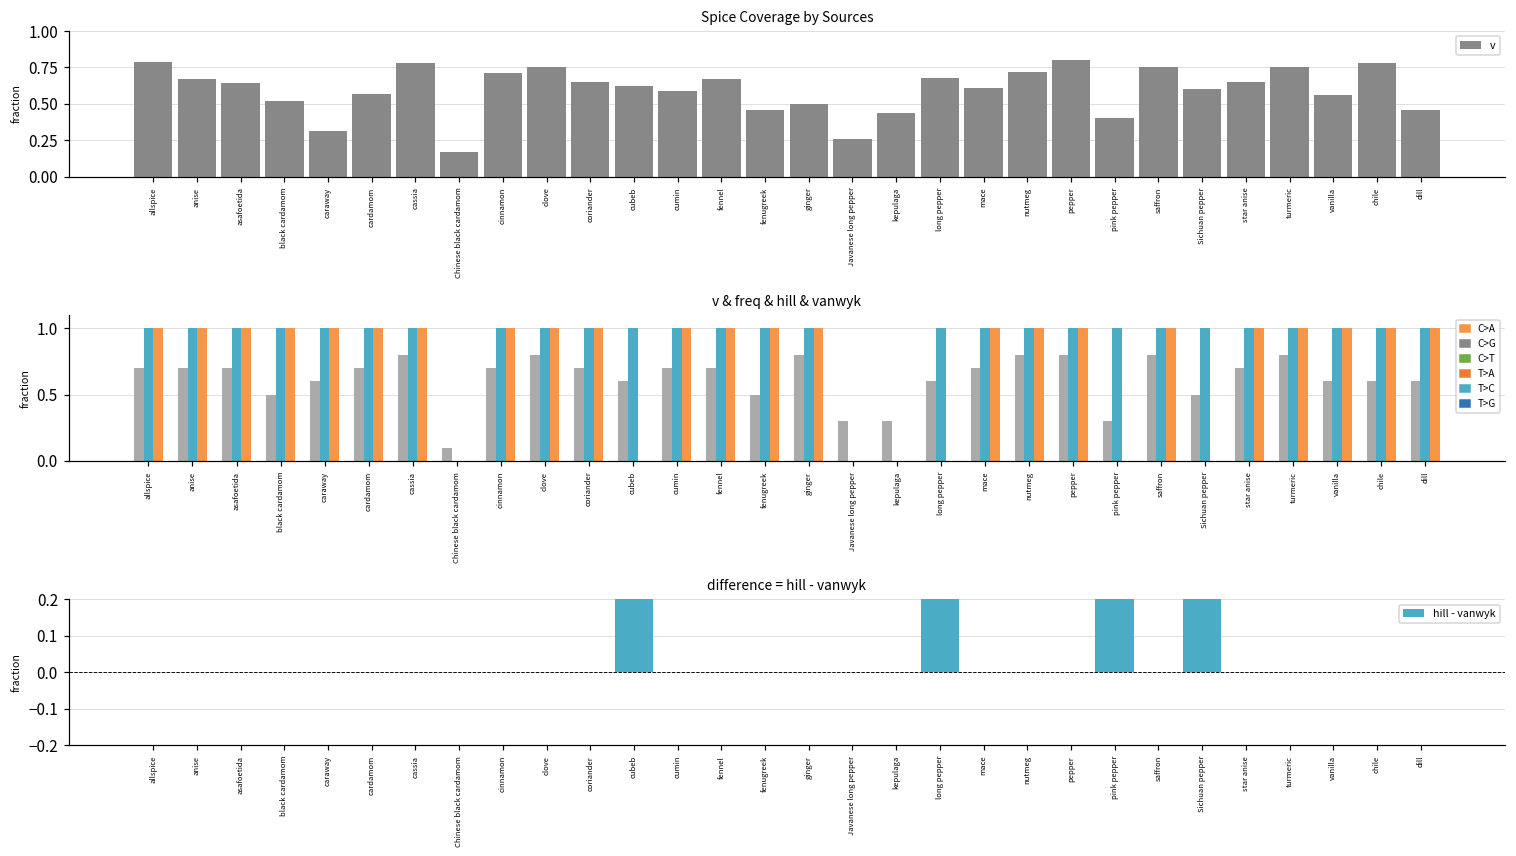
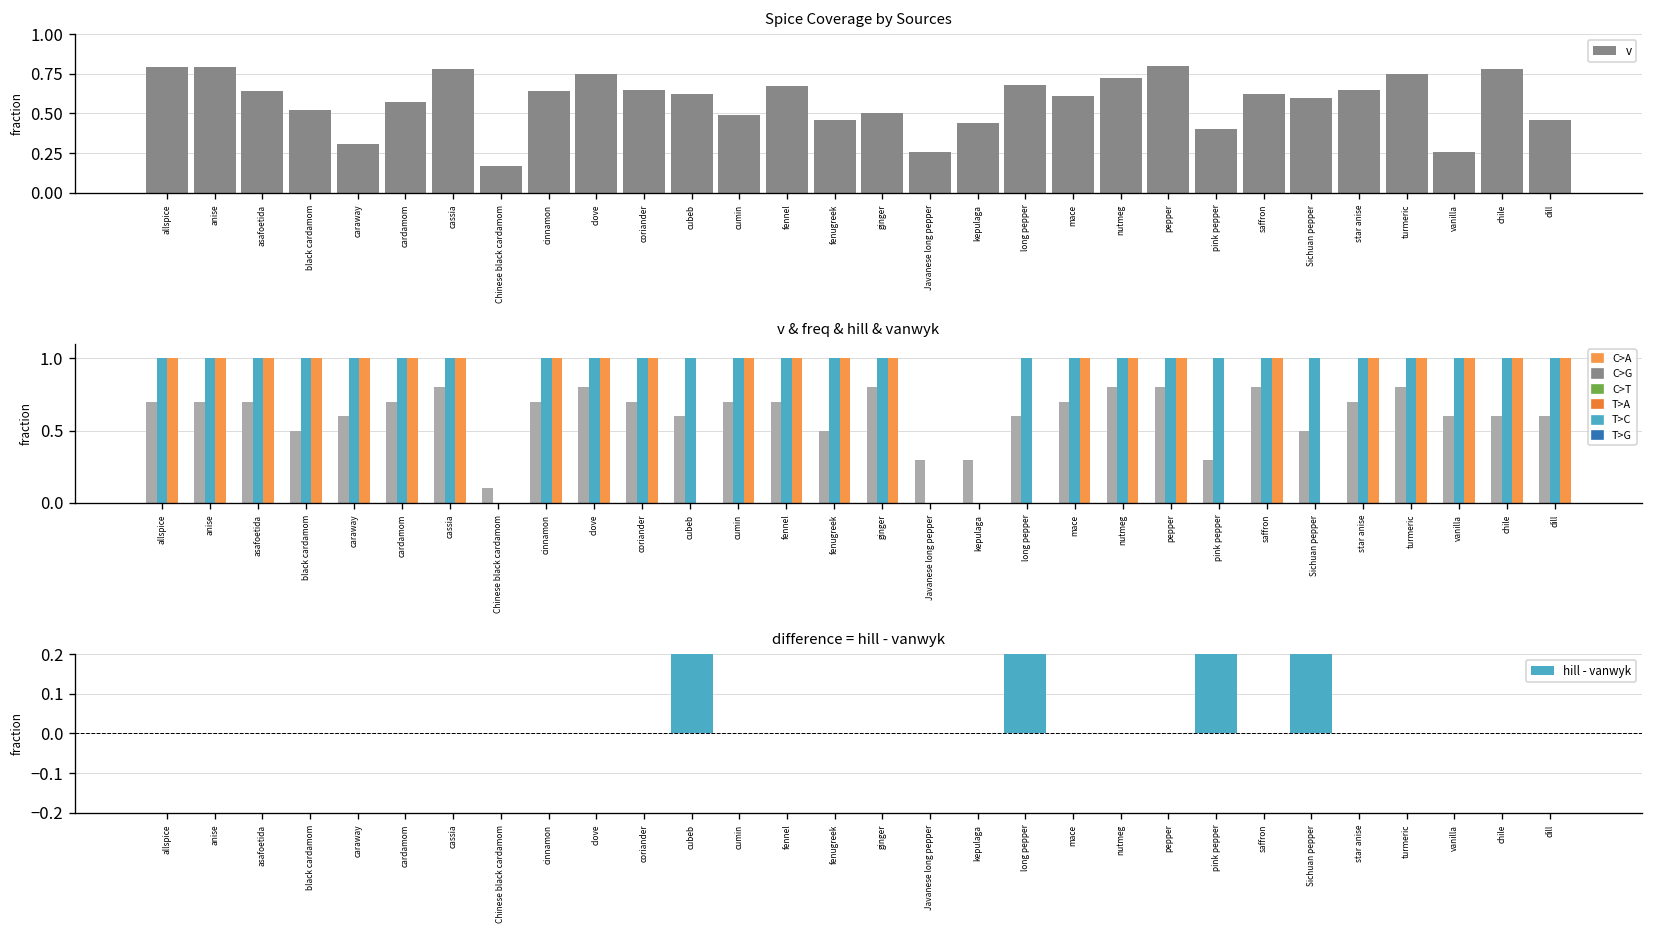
  {
    "Spice Coverage by Sources": {
      "allspice": 0.79,
-     "anise": 0.67,
+     "anise": 0.79,
      "asafoetida": 0.64,
      "black cardamom": 0.52,
      "caraway": 0.31,
      "cardamom": 0.57,
      "cassia": 0.78,
      "Chinese black cardamom": 0.17,
-     "cinnamon": 0.71,
+     "cinnamon": 0.64,
      "clove": 0.75,
      "coriander": 0.65,
      "cubeb": 0.62,
-     "cumin": 0.59,
+     "cumin": 0.49,
      "fennel": 0.67,
      "fenugreek": 0.46,
      "ginger": 0.50,
      "Javanese long pepper": 0.26,
      "kepulaga": 0.44,
      "long pepper": 0.68,
      "mace": 0.61,
      "nutmeg": 0.72,
      "pepper": 0.80,
      "pink pepper": 0.40,
-     "saffron": 0.75,
+     "saffron": 0.62,
      "Sichuan pepper": 0.60,
      "star anise": 0.65,
      "turmeric": 0.75,
-     "vanilla": 0.56,
+     "vanilla": 0.26,
      "chile": 0.78,
      "dill": 0.46
    },
    "difference = hill - vanwyk": {
      "allspice": 0.00,
      "anise": 0.00,
      "asafoetida": 0.00,
      "black cardamom": 0.00,
      "caraway": 0.00,
      "cardamom": 0.00,
      "cassia": 0.00,
      "Chinese black cardamom": 0.00,
      "cinnamon": 0.00,
      "clove": 0.00,
      "coriander": 0.00,
      "cumin": 0.00,
      "fennel": 0.00,
      "fenugreek": 0.00,
      "ginger": 0.00,
      "Javanese long pepper": 0.00,
      "kepulaga": 0.00,
      "mace": 0.00,
      "nutmeg": 0.00,
      "pepper": 0.00,
      "saffron": 0.00,
      "star anise": 0.00,
      "turmeric": 0.00,
      "vanilla": 0.00,
      "chile": 0.00,
      "dill": 0.00
    }
  }
